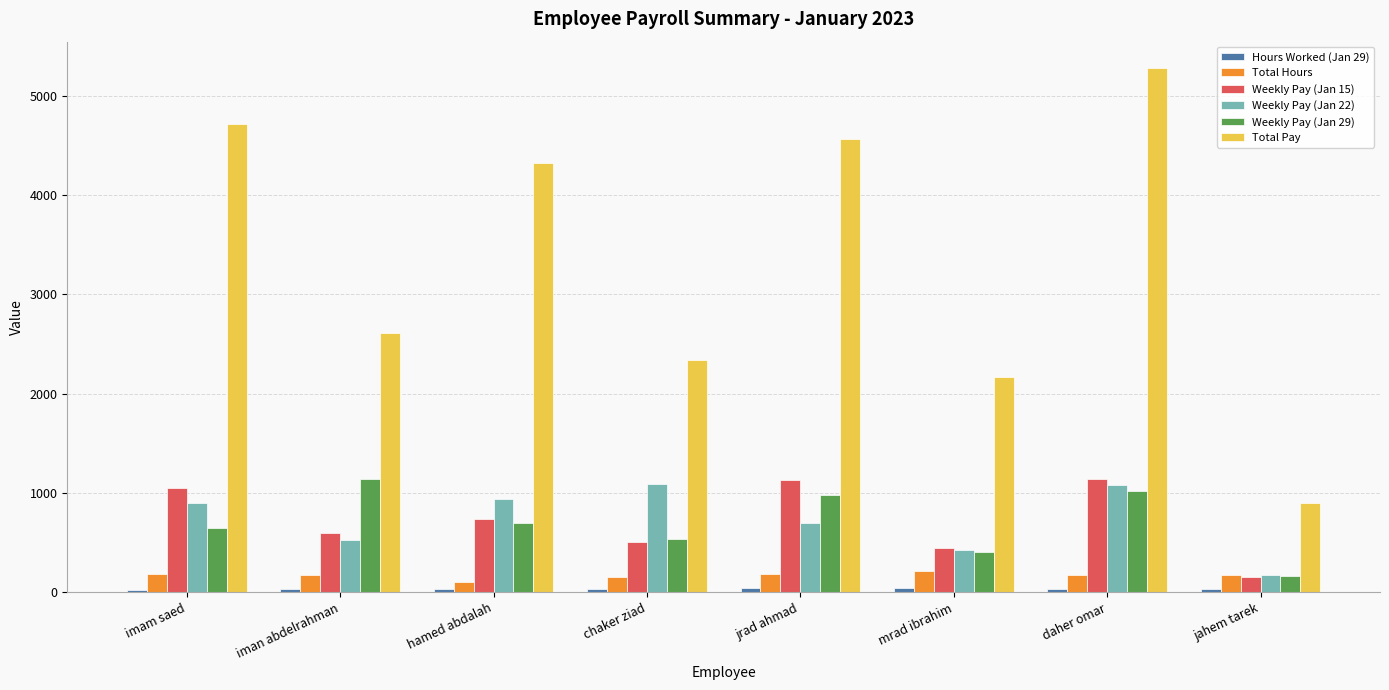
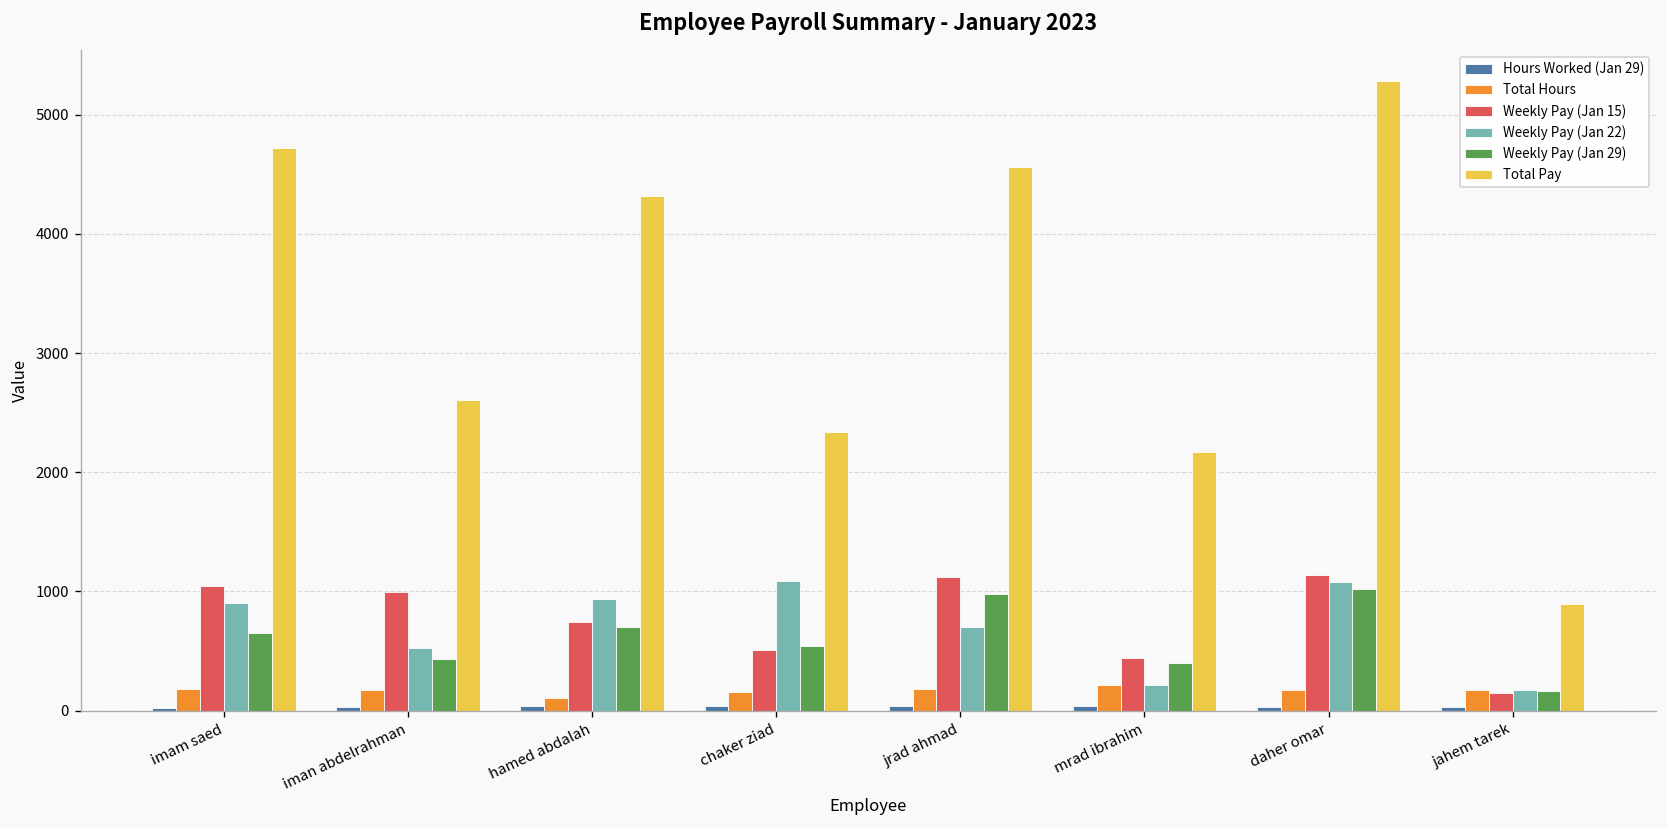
  {
    "Hours Worked (Jan 29)": {
      "imam saed": 0,
      "iman abdelrahman": 0,
      "hamed abdalah": 0,
      "chaker ziad": 0,
      "jrad ahmad": 0,
      "mrad ibrahim": 0,
      "daher omar": 0,
      "jahem tarek": 0
    },
    "Total Hours": {
      "imam saed": 200,
      "iman abdelrahman": 200,
      "hamed abdalah": 100,
      "chaker ziad": 200,
      "jrad ahmad": 200,
      "mrad ibrahim": 200,
      "daher omar": 200,
      "jahem tarek": 200
    },
    "Weekly Pay (Jan 15)": {
      "imam saed": 1100,
-     "iman abdelrahman": 600,
+     "iman abdelrahman": 1000,
      "hamed abdalah": 700,
      "chaker ziad": 500,
      "jrad ahmad": 1100,
      "mrad ibrahim": 400,
      "daher omar": 1100,
      "jahem tarek": 200
    },
    "Weekly Pay (Jan 22)": {
      "imam saed": 900,
      "iman abdelrahman": 500,
      "hamed abdalah": 900,
      "chaker ziad": 1100,
      "jrad ahmad": 700,
-     "mrad ibrahim": 400,
+     "mrad ibrahim": 200,
      "daher omar": 1100,
      "jahem tarek": 200
    },
    "Weekly Pay (Jan 29)": {
      "imam saed": 700,
-     "iman abdelrahman": 1100,
+     "iman abdelrahman": 400,
      "hamed abdalah": 700,
      "chaker ziad": 500,
      "jrad ahmad": 1000,
      "mrad ibrahim": 400,
      "daher omar": 1000,
      "jahem tarek": 200
    },
    "Total Pay": {
      "imam saed": 4700,
      "iman abdelrahman": 2600,
      "hamed abdalah": 4300,
      "chaker ziad": 2300,
      "jrad ahmad": 4600,
      "mrad ibrahim": 2200,
      "daher omar": 5300,
      "jahem tarek": 900
    }
  }
